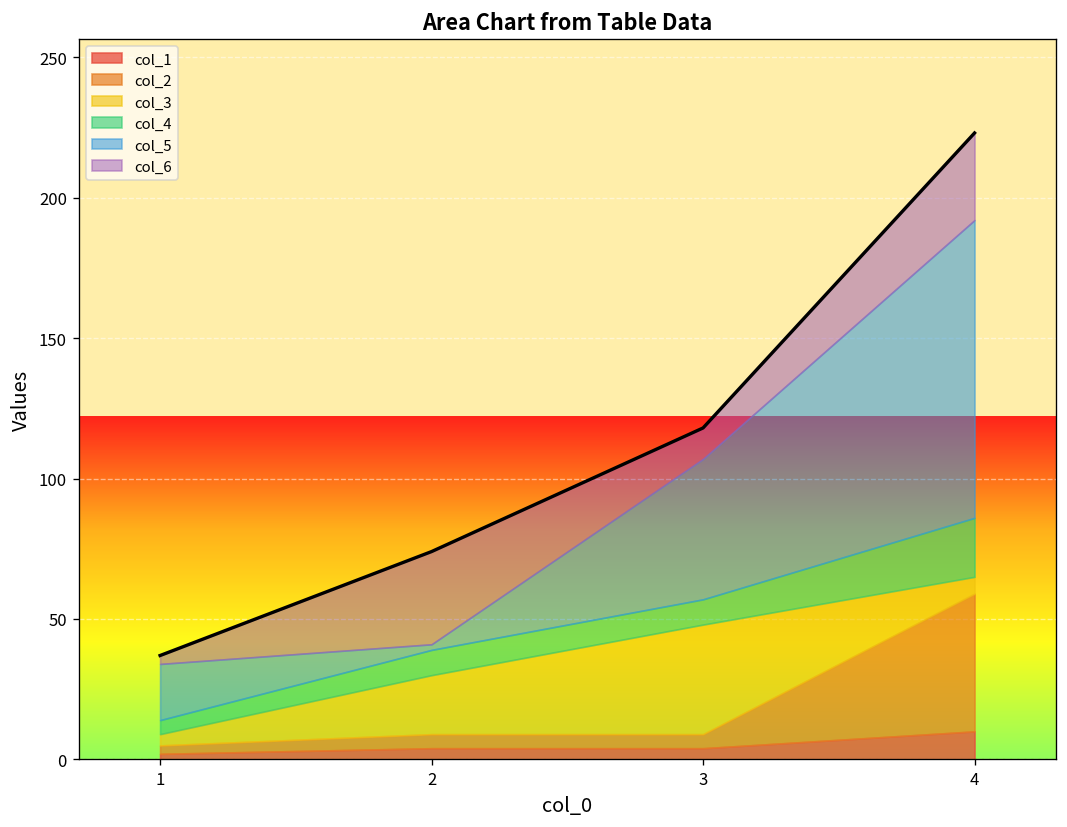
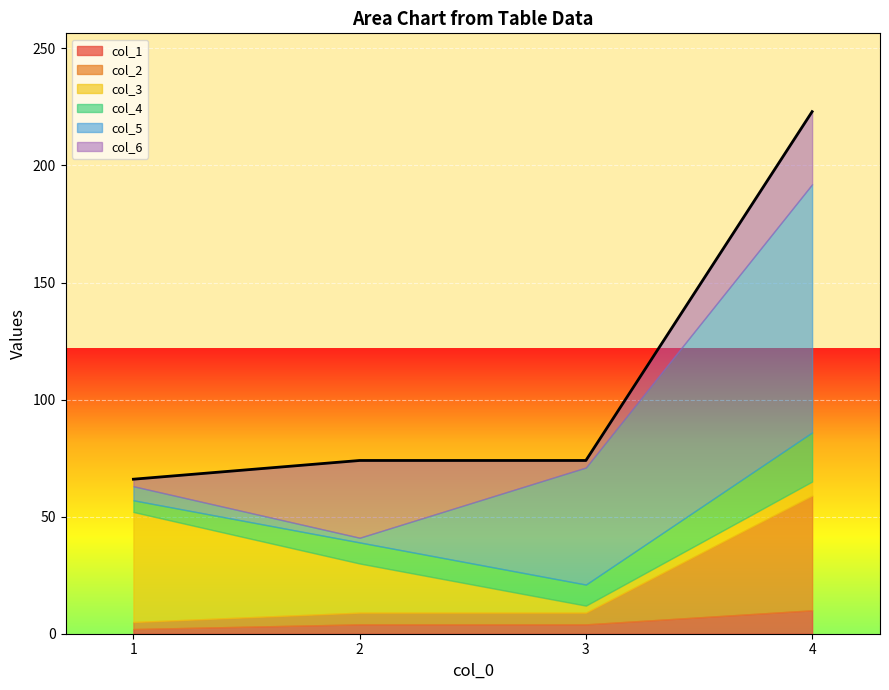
  {
    "col_3": {
-     "1": 4,
+     "1": 47,
      "2": 21,
-     "3": 39,
+     "3": 3,
      "4": 6
    },
    "col_4": {
      "1": 5,
      "2": 9,
      "3": 9,
      "4": 21
    },
    "col_5": {
-     "1": 20,
+     "1": 6,
      "2": 2,
      "3": 50,
      "4": 106
    },
    "col_6": {
      "1": 3,
      "2": 33,
-     "3": 11,
+     "3": 3,
      "4": 31
    }
  }
